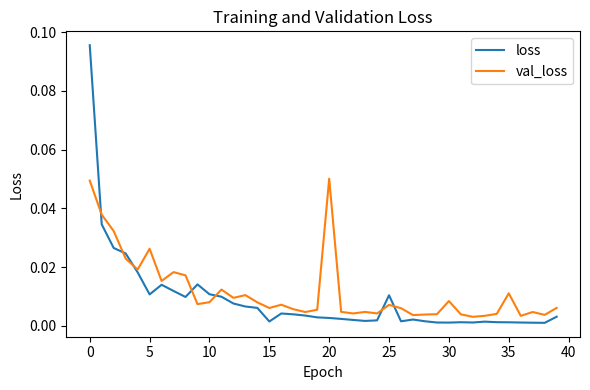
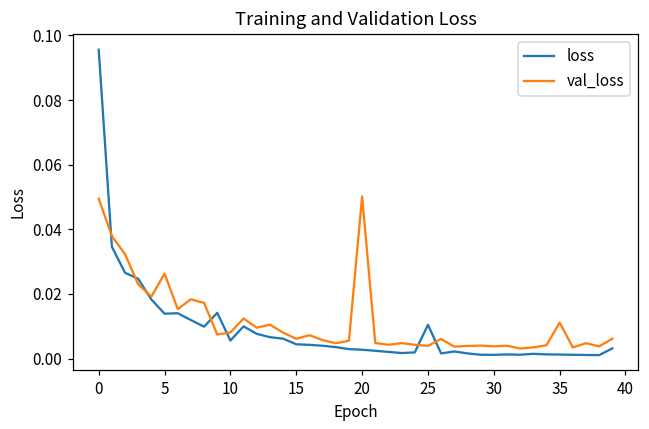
  {
    "loss": {
      "0": 0.096,
-     "5": 0.011,
-     "10": 0.011,
-     "15": 0.002,
+     "5": 0.014,
+     "10": 0.006,
+     "15": 0.004,
      "20": 0.003,
      "25": 0.010,
      "30": 0.001,
      "35": 0.001
    },
    "val_loss": {
      "0": 0.049,
      "5": 0.026,
      "10": 0.008,
      "15": 0.006,
      "20": 0.050,
-     "25": 0.007,
-     "30": 0.008,
+     "25": 0.004,
+     "30": 0.004,
      "35": 0.011
    }
  }
